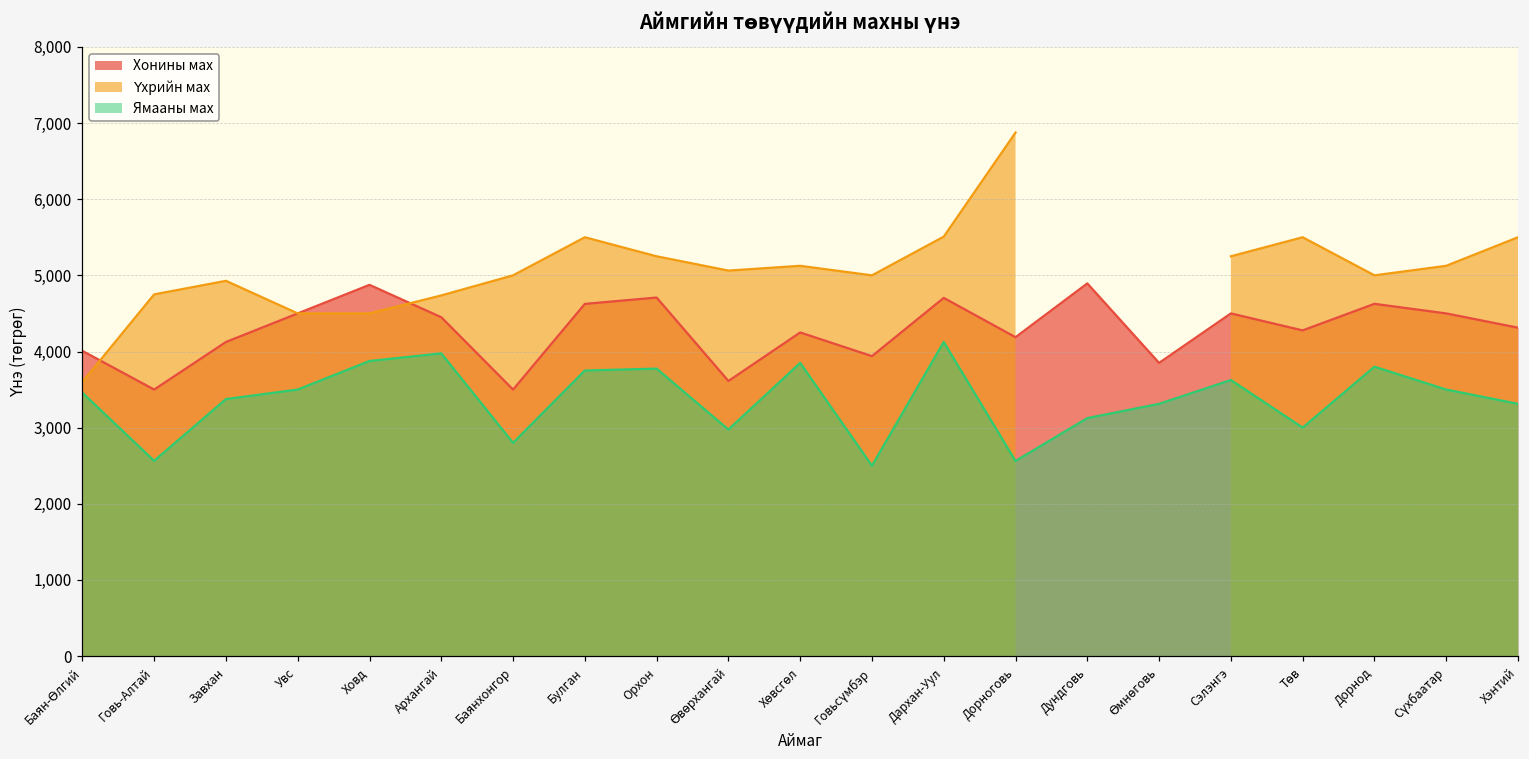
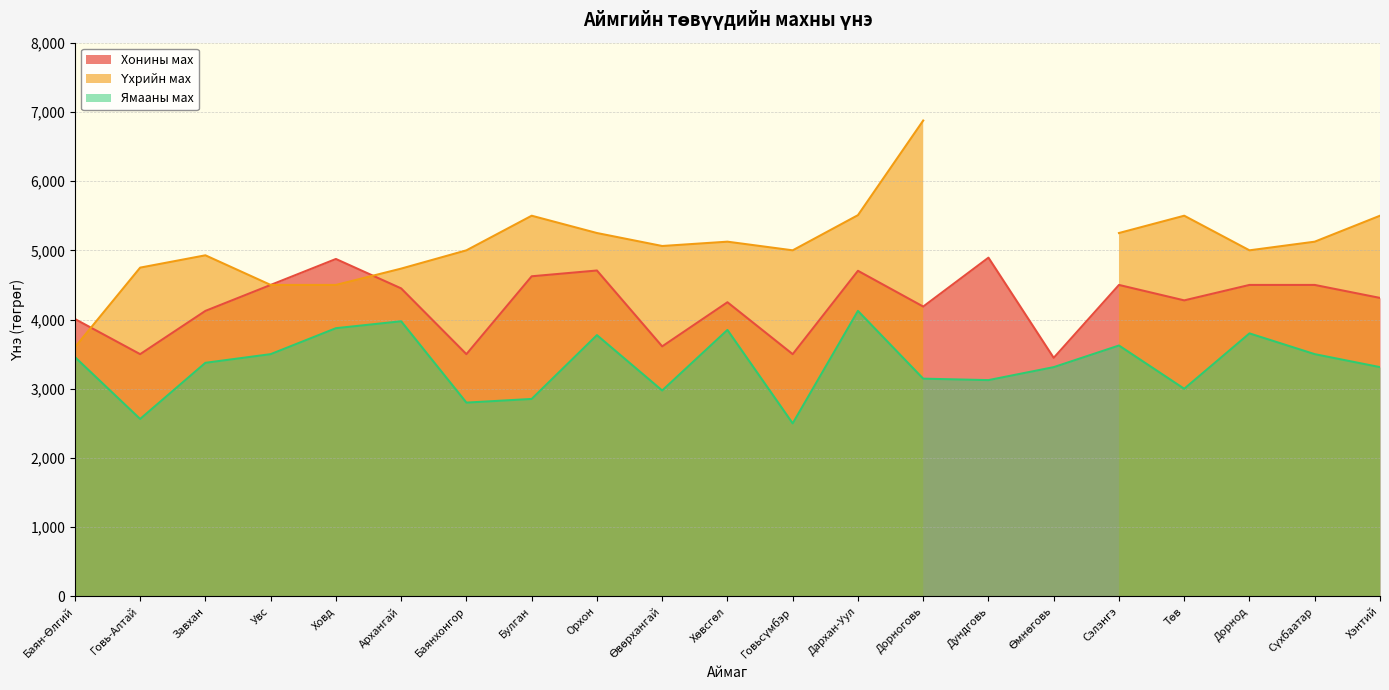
  {
    "Хонины мах": {
      "Баян-Өлгий": "4,000",
      "Говь-Алтай": "3,500",
      "Завхан": "4,100",
      "Ховд": "4,900",
      "Архангай": "4,500",
      "Баянхонгор": "3,500",
      "Булган": "4,600",
      "Орхон": "4,700",
      "Өвөрхангай": "3,600",
      "Хөвсгөл": "4,300",
-     "Говьсүмбэр": "3,900",
+     "Говьсүмбэр": "3,500",
      "Дархан-Уул": "4,700",
      "Дорноговь": "4,200",
      "Дундговь": "4,900",
-     "Өмнөговь": "3,900",
+     "Өмнөговь": "3,400",
      "Сэлэнгэ": "4,500",
      "Төв": "4,300",
-     "Дорнод": "4,600",
+     "Дорнод": "4,500",
      "Сүхбаатар": "4,500",
      "Хэнтий": "4,300"
    },
    "Ямааны мах": {
      "Баян-Өлгий": "3,500",
      "Говь-Алтай": "2,600",
      "Завхан": "3,400",
      "Увс": "3,500",
      "Ховд": "3,900",
      "Архангай": "4,000",
      "Баянхонгор": "2,800",
-     "Булган": "3,800",
+     "Булган": "2,900",
      "Орхон": "3,800",
      "Өвөрхангай": "3,000",
      "Хөвсгөл": "3,900",
      "Говьсүмбэр": "2,500",
      "Дархан-Уул": "4,100",
-     "Дорноговь": "2,600",
+     "Дорноговь": "3,100",
      "Дундговь": "3,100",
      "Өмнөговь": "3,300",
      "Сэлэнгэ": "3,600",
      "Төв": "3,000",
      "Дорнод": "3,800",
      "Сүхбаатар": "3,500",
      "Хэнтий": "3,300"
    }
  }
